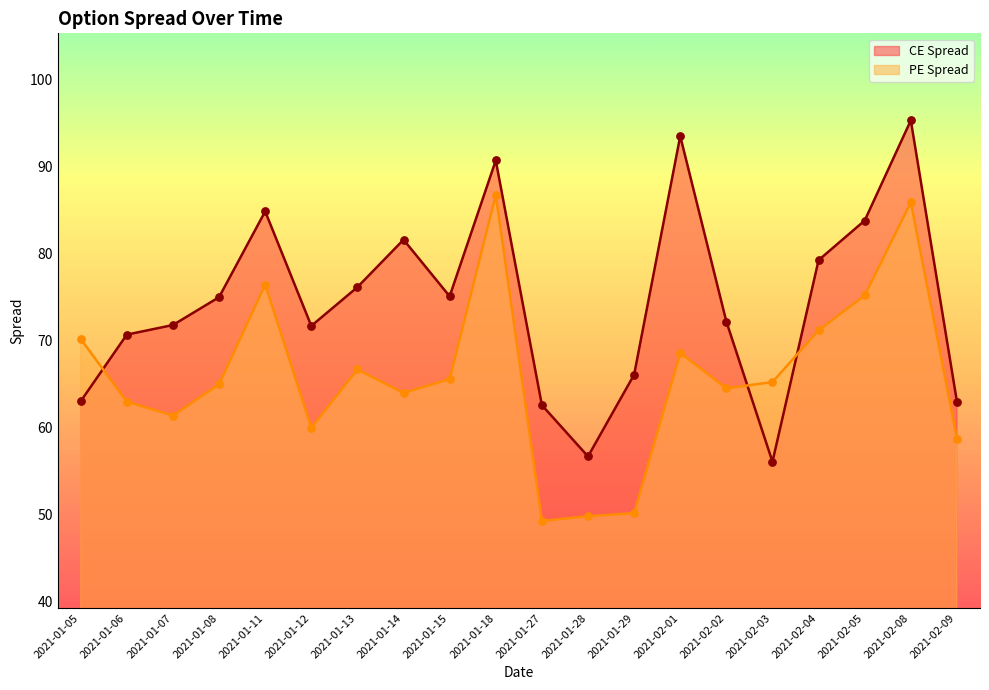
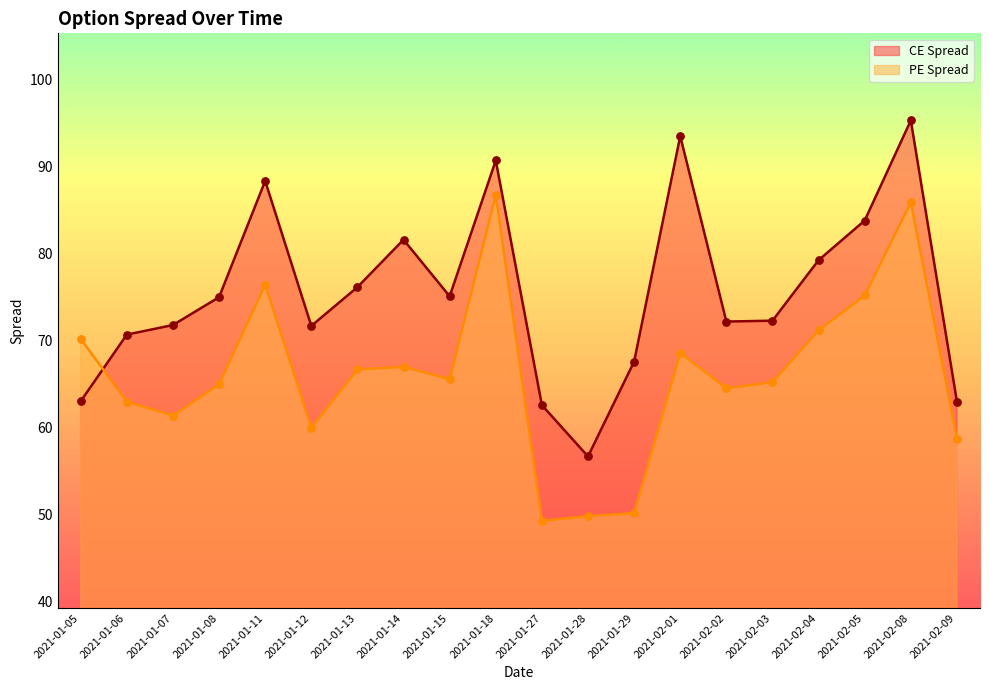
  {
    "CE Spread": {
      "2021-01-05": 63,
      "2021-01-06": 71,
      "2021-01-07": 72,
      "2021-01-08": 75,
-     "2021-01-11": 85,
+     "2021-01-11": 88,
      "2021-01-12": 72,
      "2021-01-13": 76,
      "2021-01-14": 82,
      "2021-01-15": 75,
      "2021-01-18": 91,
      "2021-01-27": 63,
      "2021-01-28": 57,
-     "2021-01-29": 66,
+     "2021-01-29": 68,
      "2021-02-01": 94,
      "2021-02-02": 72,
-     "2021-02-03": 56,
+     "2021-02-03": 72,
      "2021-02-04": 79,
      "2021-02-05": 84,
      "2021-02-08": 95,
      "2021-02-09": 63
    },
    "PE Spread": {
      "2021-01-05": 70,
      "2021-01-06": 63,
      "2021-01-07": 61,
      "2021-01-08": 65,
      "2021-01-11": 76,
      "2021-01-12": 60,
      "2021-01-13": 67,
-     "2021-01-14": 64,
+     "2021-01-14": 67,
      "2021-01-15": 66,
      "2021-01-18": 87,
      "2021-01-27": 49,
      "2021-01-28": 50,
      "2021-01-29": 50,
      "2021-02-01": 69,
      "2021-02-02": 65,
      "2021-02-03": 65,
      "2021-02-04": 71,
      "2021-02-05": 75,
      "2021-02-08": 86,
      "2021-02-09": 59
    }
  }
